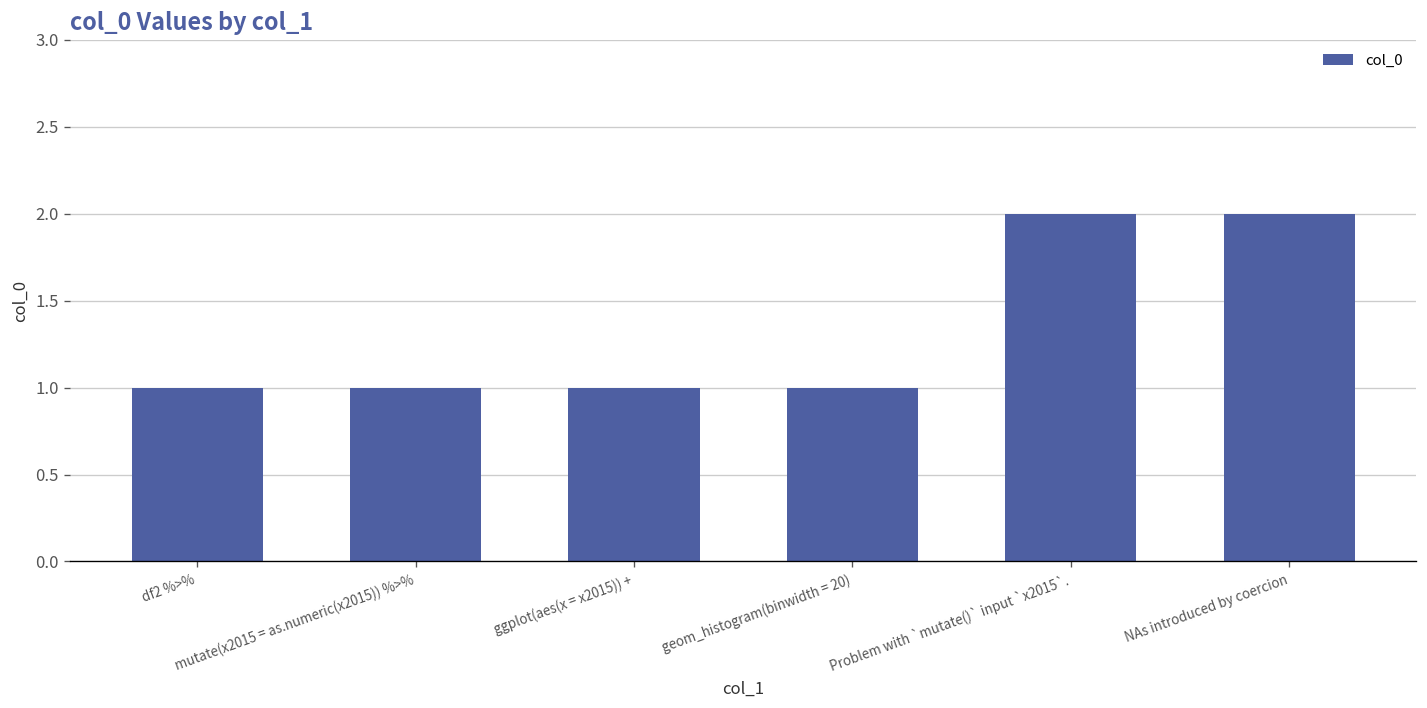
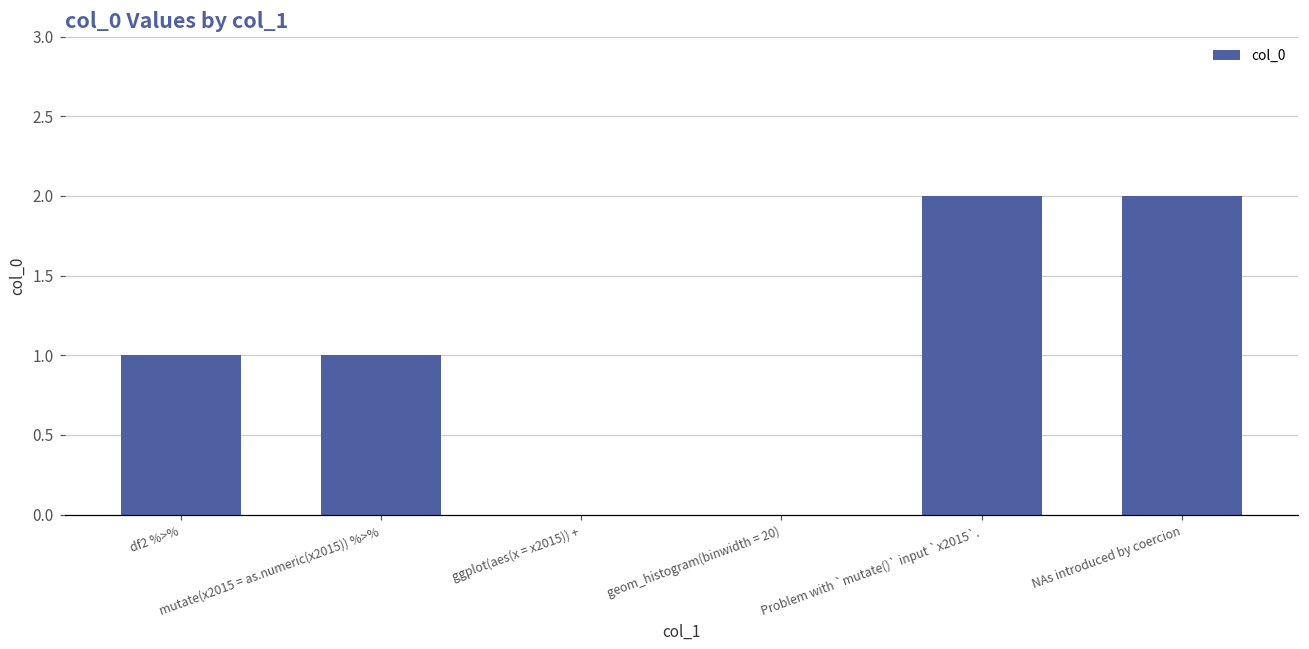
  {
    "df2 %>%": 1,
    "mutate(x2015 = as.numeric(x2015)) %>%": 1,
-   "ggplot(aes(x = x2015)) +": 1,
-   "geom_histogram(binwidth = 20)": 1,
+   "ggplot(aes(x = x2015)) +": 0,
+   "geom_histogram(binwidth = 20)": 0,
    "Problem with `mutate()` input `x2015`.": 2,
    "NAs introduced by coercion": 2
  }
